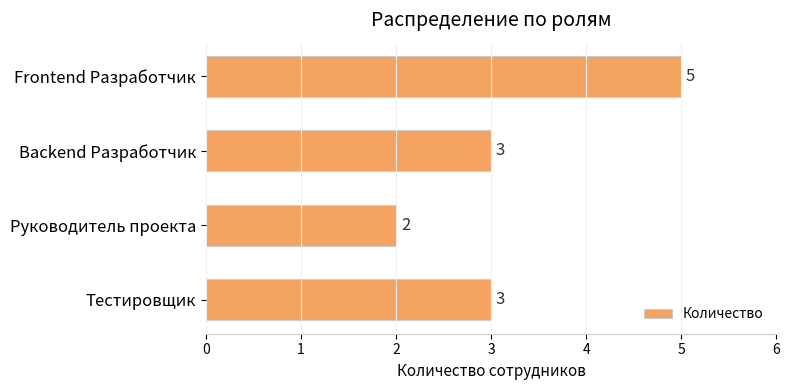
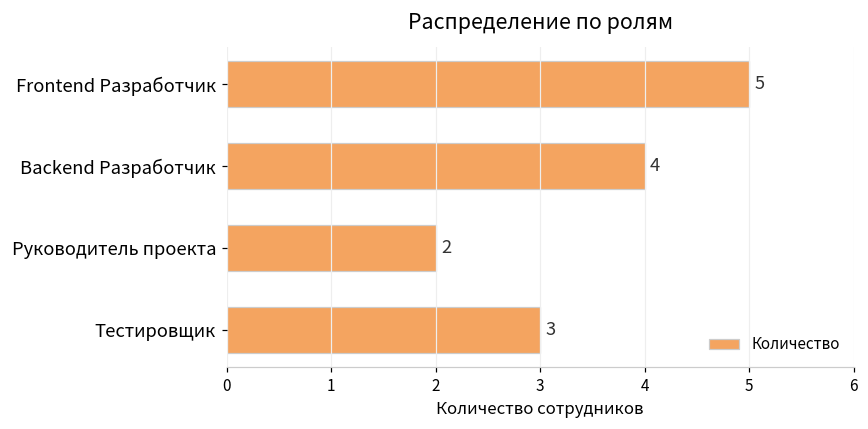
  {
    "Frontend Разработчик": 5,
-   "Backend Разработчик": 3,
+   "Backend Разработчик": 4,
    "Руководитель проекта": 2,
    "Тестировщик": 3
  }
